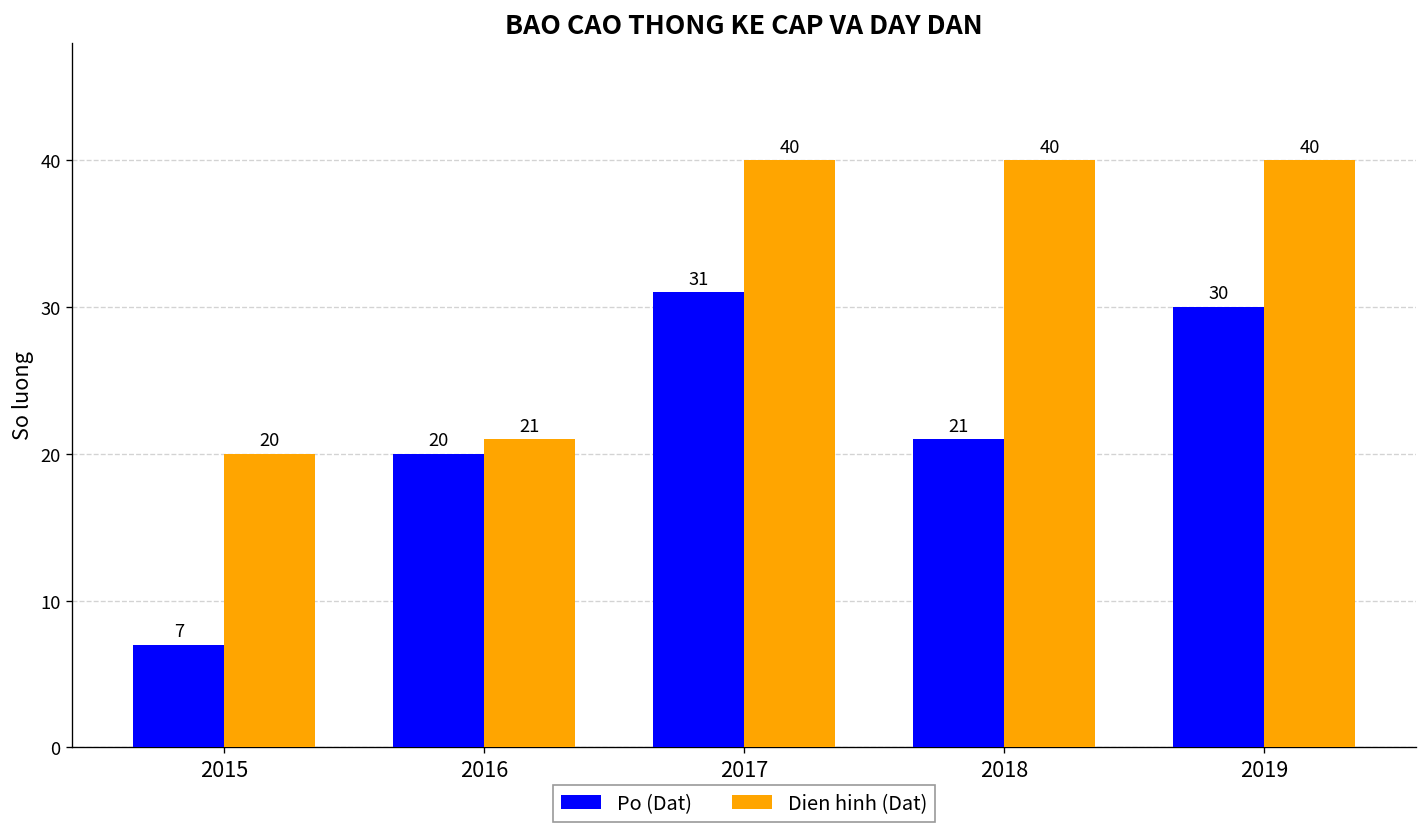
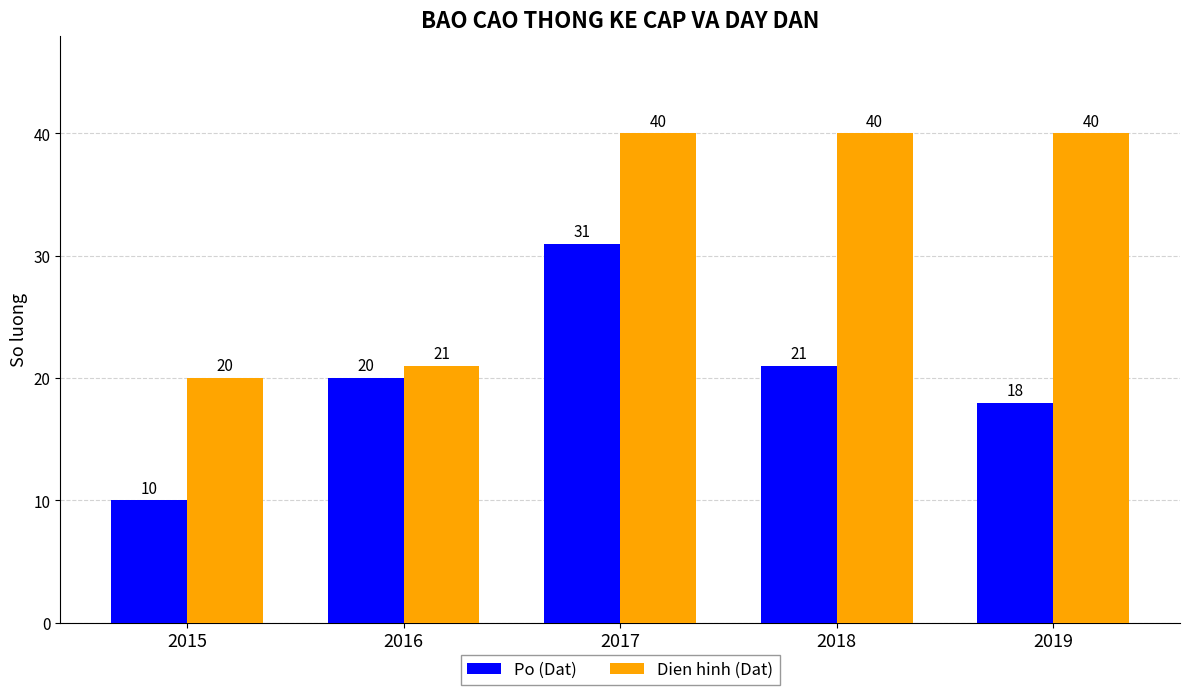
  {
    "Po (Dat)": {
-     "2015": 7,
+     "2015": 10,
      "2016": 20,
      "2017": 31,
      "2018": 21,
-     "2019": 30
+     "2019": 18
    },
    "Dien hinh (Dat)": {
      "2015": 20,
      "2016": 21,
      "2017": 40,
      "2018": 40,
      "2019": 40
    }
  }
